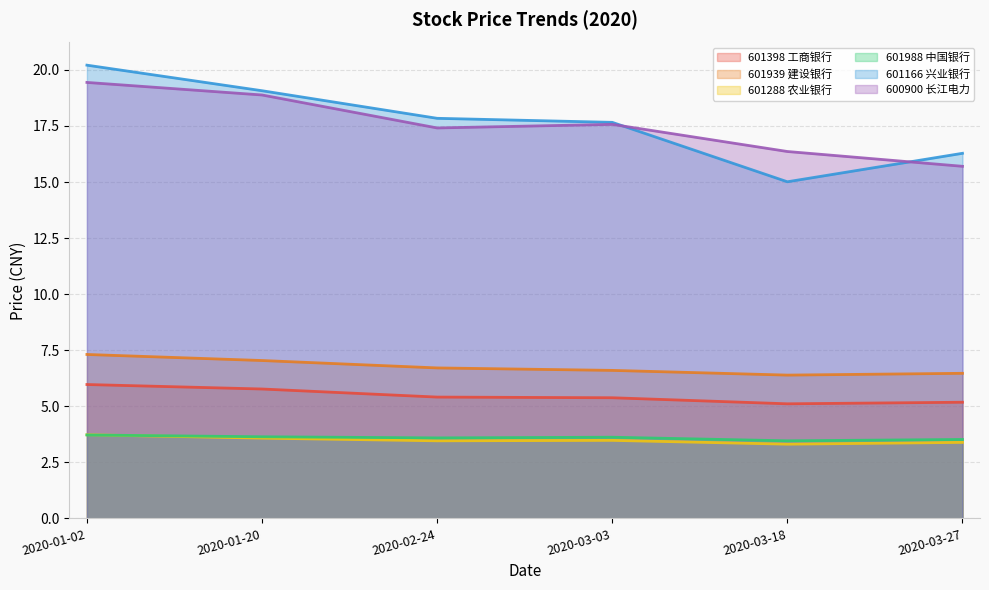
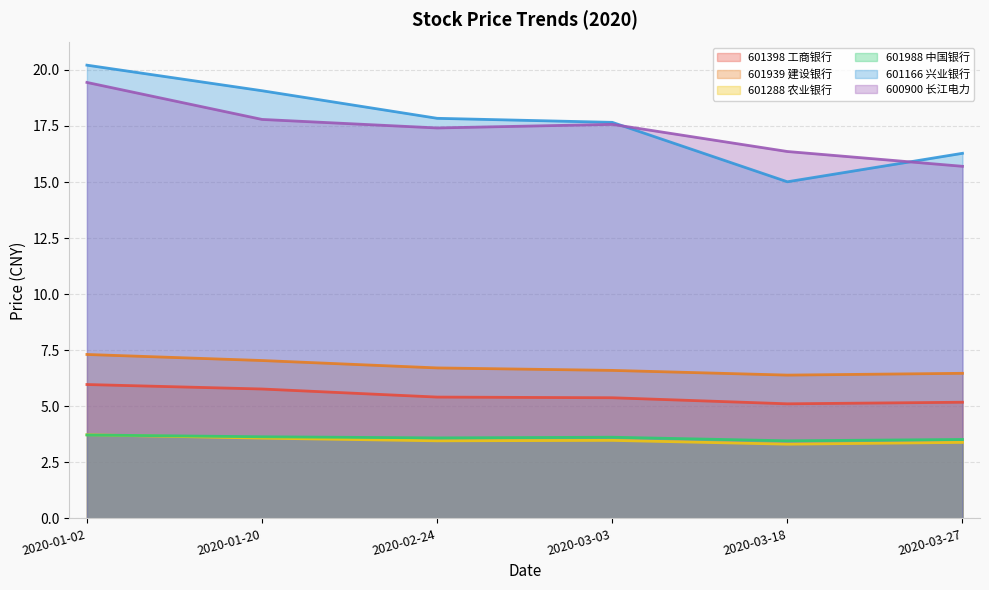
  {
    "600900 长江电力": {
      "2020-01-02": 19.4,
-     "2020-01-20": 18.9,
+     "2020-01-20": 17.8,
      "2020-02-24": 17.4,
      "2020-03-18": 16.4,
      "2020-03-27": 15.7
    }
  }
